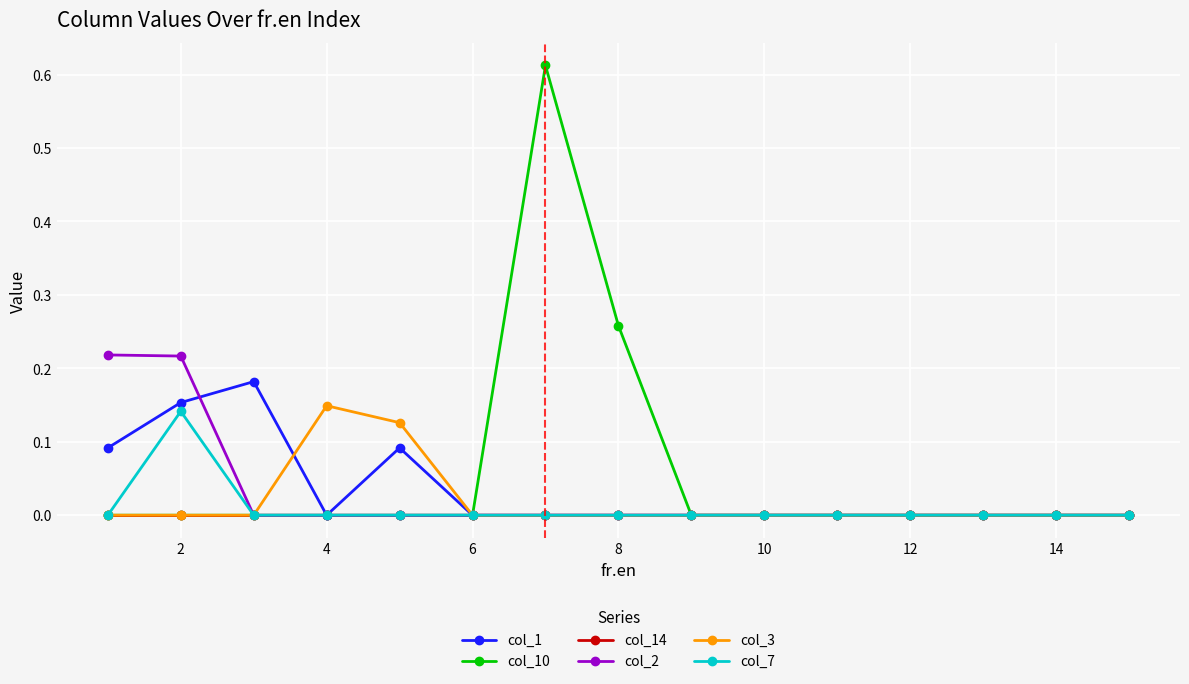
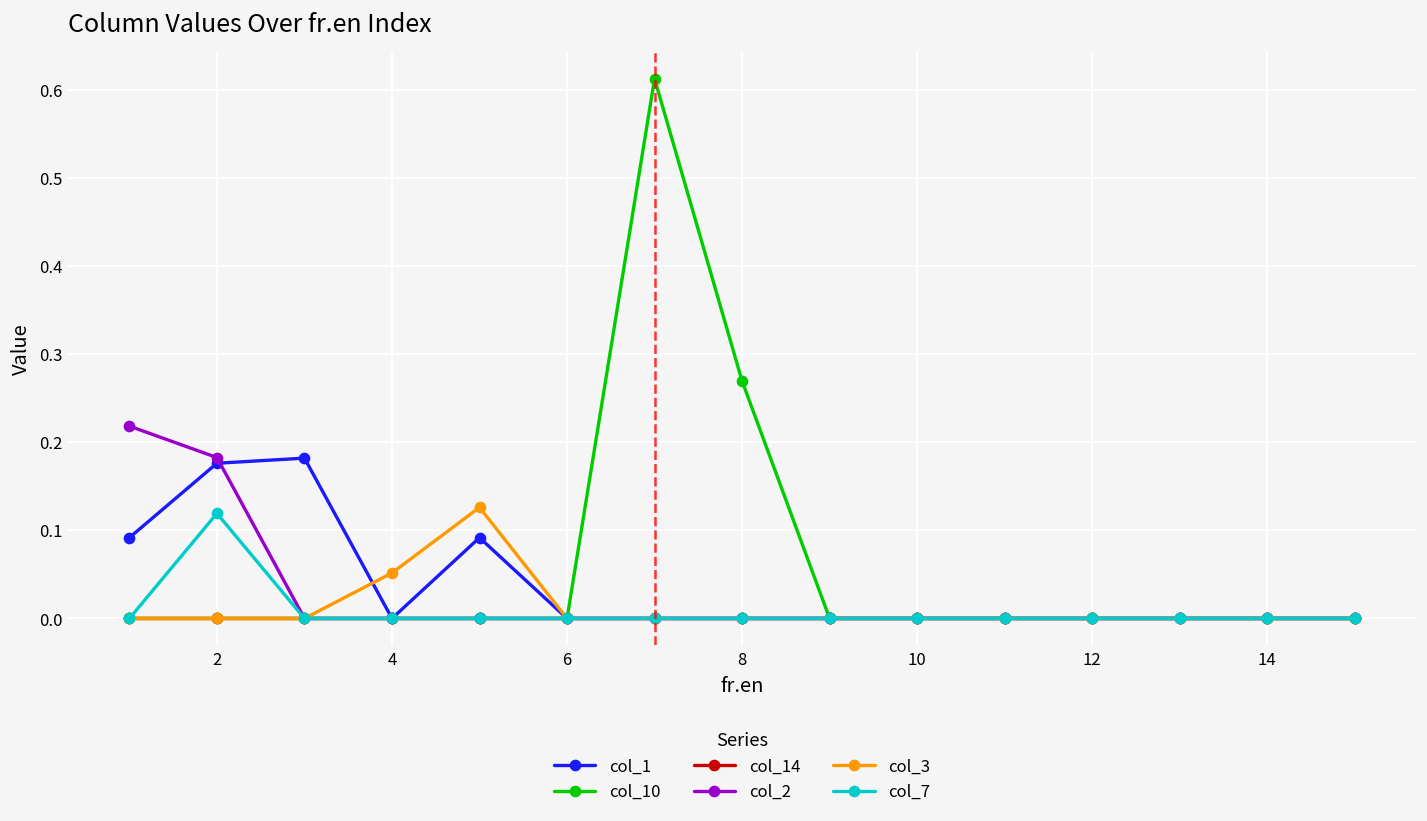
  {
    "col_1": {
-     "2": 0.15
+     "2": 0.18
    },
    "col_10": {
-     "8": 0.26
+     "8": 0.27
    },
    "col_2": {
-     "2": 0.22
+     "2": 0.18
    },
    "col_3": {
-     "4": 0.15
+     "4": 0.05
    },
    "col_7": {
-     "2": 0.14
+     "2": 0.12
    }
  }
